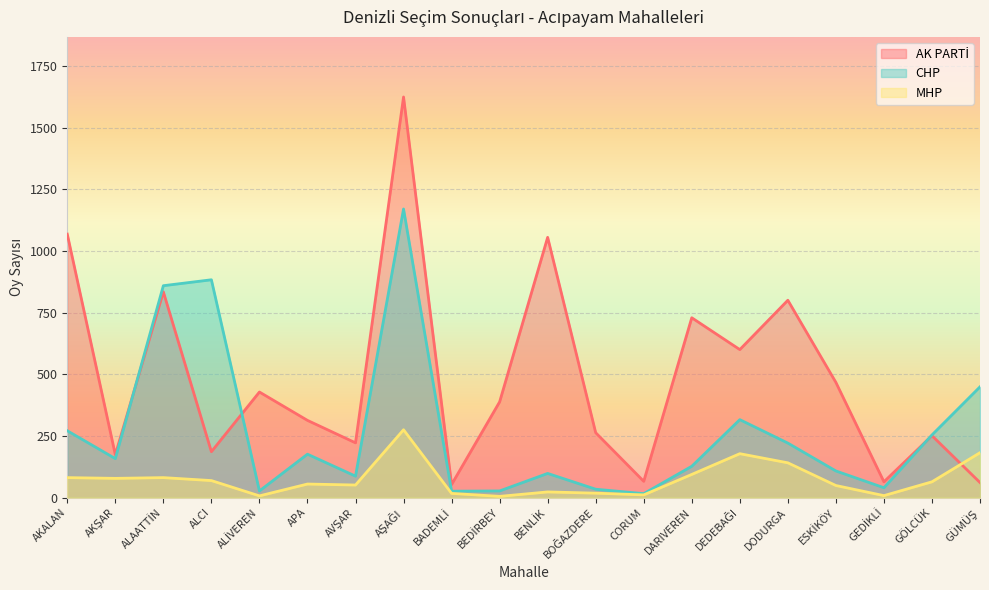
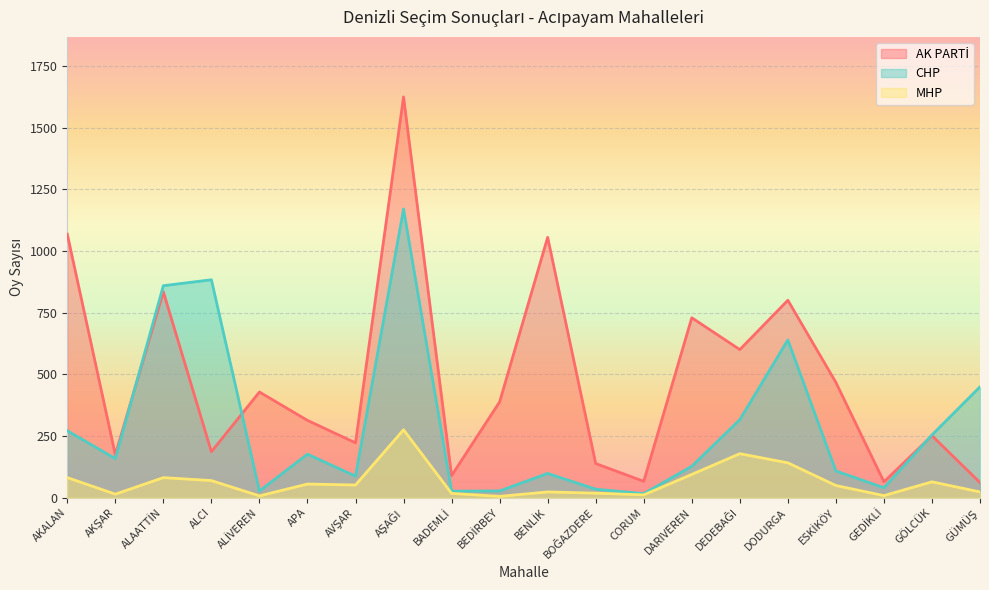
  {
    "AK PARTİ": {
      "AKALAN": 1070,
      "AKŞAR": 170,
      "ALAATTİN": 830,
      "ALCI": 190,
      "ALİVEREN": 430,
      "APA": 310,
      "AVŞAR": 220,
      "AŞAĞI": 1620,
-     "BADEMLİ": 50,
+     "BADEMLİ": 90,
      "BEDİRBEY": 390,
      "BENLİK": 1060,
-     "BOĞAZDERE": 260,
+     "BOĞAZDERE": 140,
      "CORUM": 70,
      "DARIVEREN": 730,
      "DEDEBAĞI": 600,
      "DODURGA": 800,
      "ESKİKÖY": 470,
      "GEDİKLİ": 60,
      "GÜMÜŞ": 60
    },
    "CHP": {
      "AKALAN": 270,
      "AKŞAR": 160,
      "ALAATTİN": 860,
      "ALCI": 880,
      "ALİVEREN": 30,
      "APA": 180,
      "AVŞAR": 90,
      "AŞAĞI": 1170,
      "BEDİRBEY": 30,
      "BENLİK": 100,
      "BOĞAZDERE": 30,
      "DARIVEREN": 130,
      "DEDEBAĞI": 320,
-     "DODURGA": 220,
+     "DODURGA": 640,
      "ESKİKÖY": 110,
      "GEDİKLİ": 40,
      "GÜMÜŞ": 450
    },
    "MHP": {
      "AKALAN": 80,
-     "AKŞAR": 80,
+     "AKŞAR": 10,
      "ALAATTİN": 80,
      "ALCI": 70,
      "ALİVEREN": 10,
      "APA": 60,
      "AVŞAR": 50,
      "AŞAĞI": 280,
      "BEDİRBEY": 10,
      "BENLİK": 20,
      "BOĞAZDERE": 20,
      "DARIVEREN": 90,
      "DEDEBAĞI": 180,
      "DODURGA": 140,
      "ESKİKÖY": 50,
      "GEDİKLİ": 10,
      "GÖLCÜK": 60,
-     "GÜMÜŞ": 180
+     "GÜMÜŞ": 20
    }
  }
